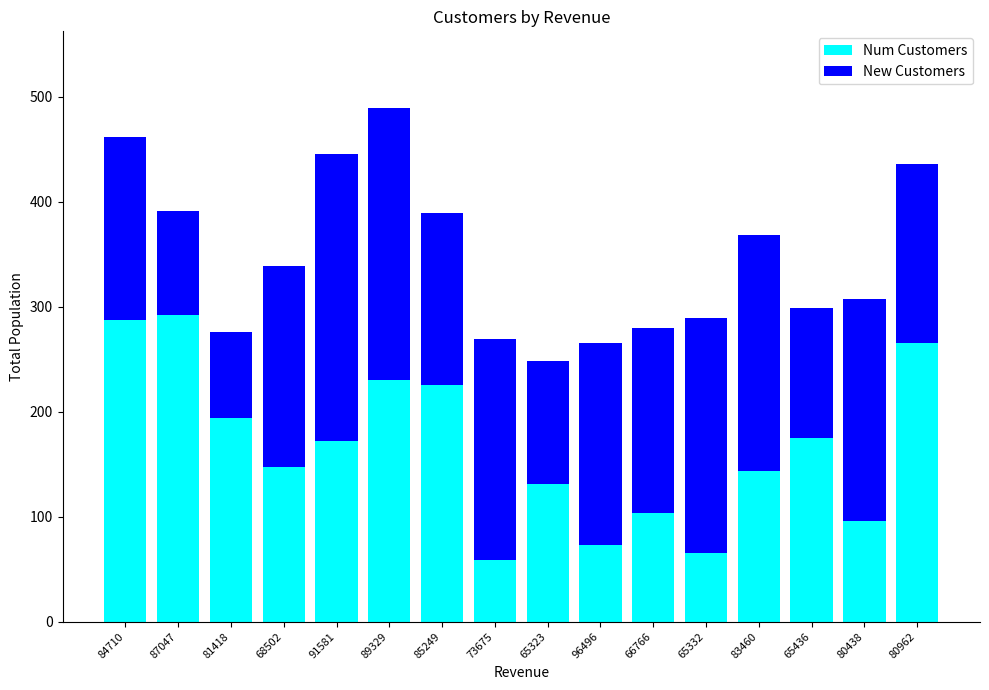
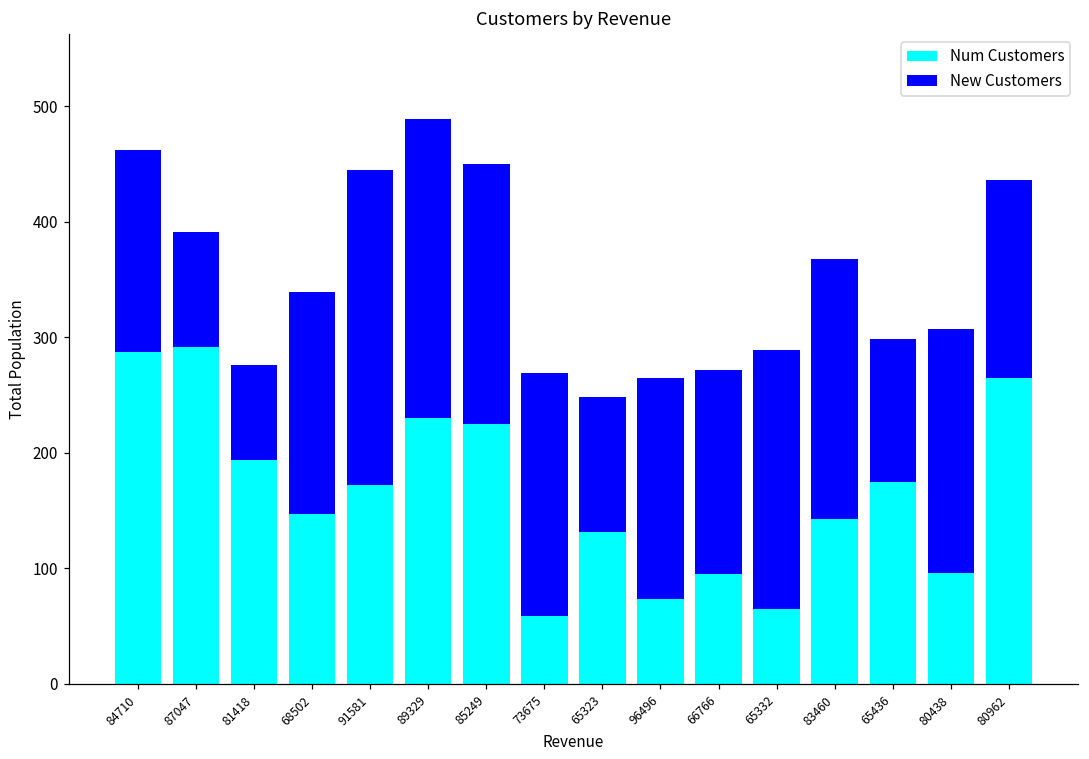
  {
    "Num Customers": {
      "84710": 287,
      "87047": 292,
      "81418": 194,
      "68502": 147,
      "91581": 172,
      "89329": 230,
      "85249": 225,
      "73675": 59,
      "65323": 131,
      "96496": 73,
-     "66766": 103,
+     "66766": 95,
      "65332": 65,
      "83460": 143,
      "65436": 175,
      "80438": 96,
      "80962": 265
    },
    "New Customers": {
      "84710": 175,
      "87047": 99,
      "81418": 82,
      "68502": 192,
      "91581": 273,
      "89329": 259,
-     "85249": 164,
+     "85249": 225,
      "73675": 210,
      "65323": 117,
      "96496": 192,
      "66766": 177,
      "65332": 224,
      "83460": 225,
      "65436": 124,
      "80438": 211,
      "80962": 171
    }
  }
